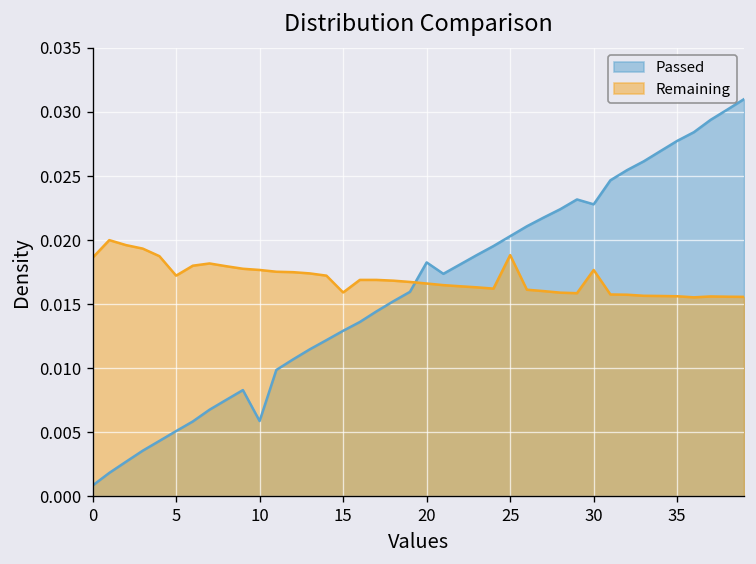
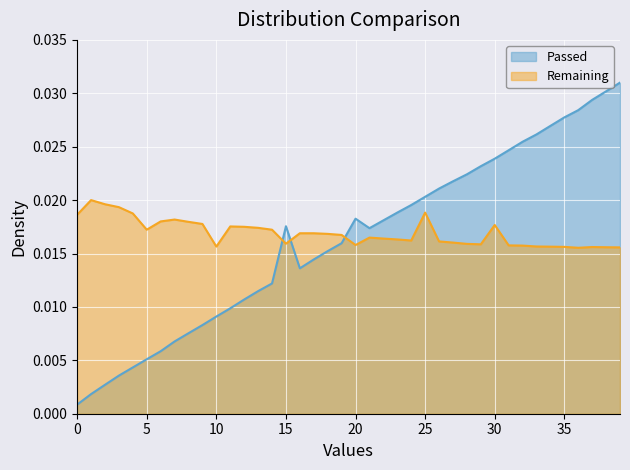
  {
    "Passed": {
      "0": 0.0009,
      "5": 0.0051,
-     "10": 0.0059,
-     "15": 0.0129,
+     "10": 0.0091,
+     "15": 0.0176,
      "20": 0.0183,
      "25": 0.0203,
-     "30": 0.0228,
+     "30": 0.0239,
      "35": 0.0277
    },
    "Remaining": {
      "0": 0.0186,
      "5": 0.0172,
-     "10": 0.0177,
+     "10": 0.0156,
      "15": 0.0159,
-     "20": 0.0166,
+     "20": 0.0158,
      "25": 0.0188,
      "30": 0.0177,
      "35": 0.0156
    }
  }
